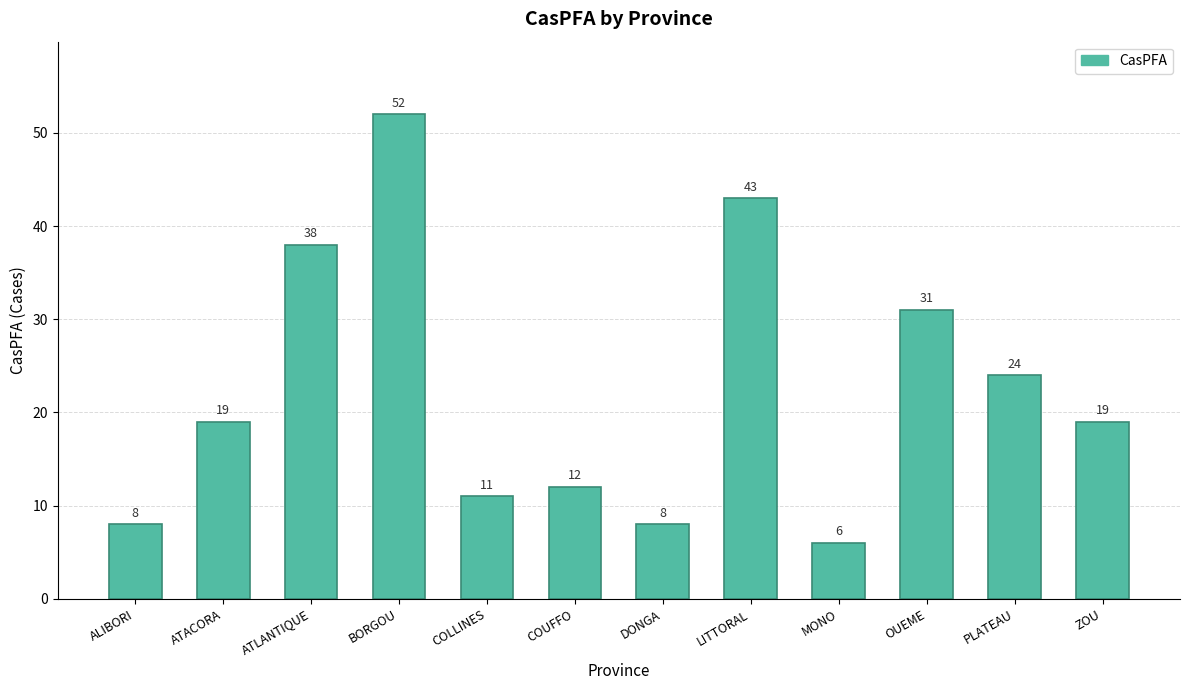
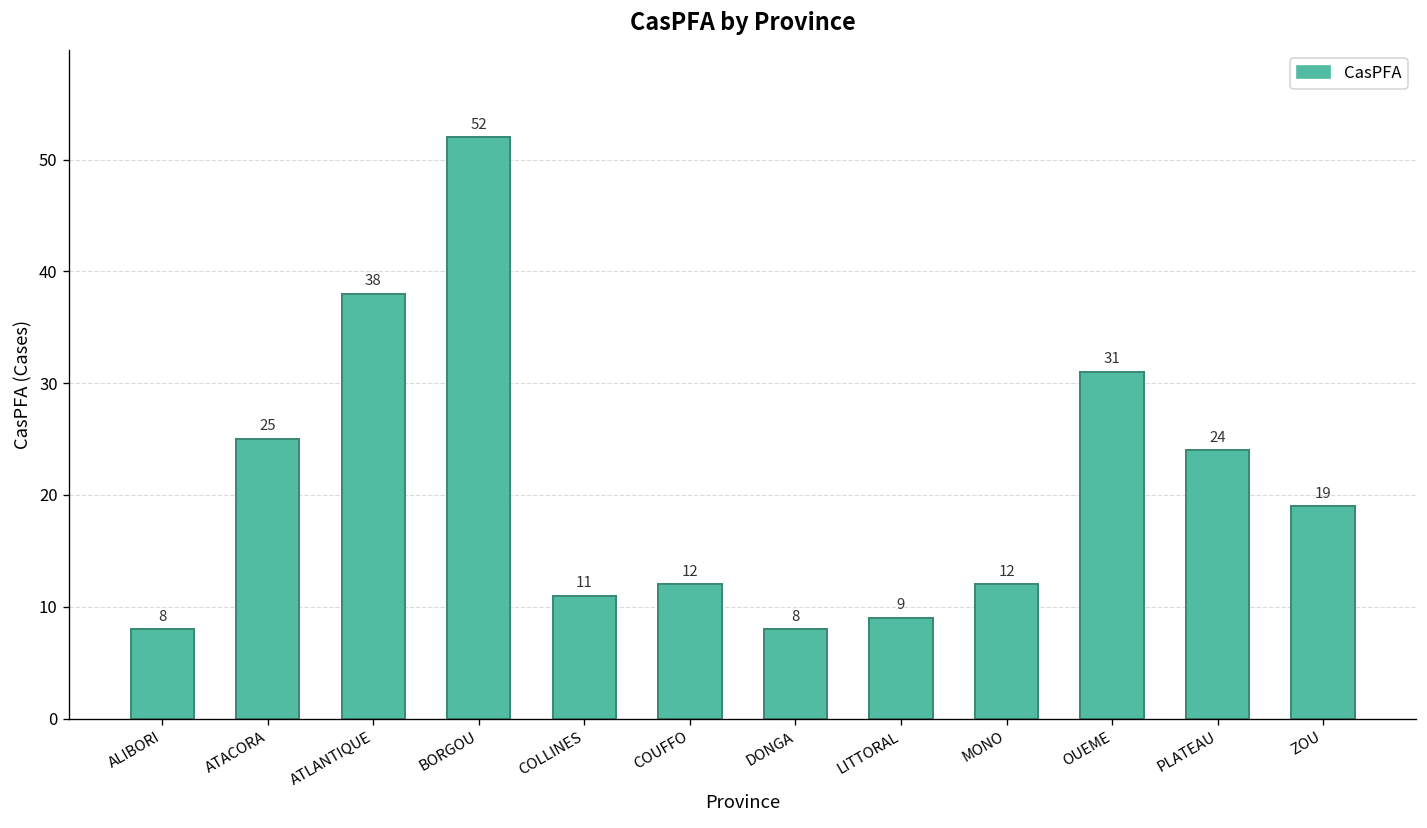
  {
    "ALIBORI": 8,
-   "ATACORA": 19,
+   "ATACORA": 25,
    "ATLANTIQUE": 38,
    "BORGOU": 52,
    "COLLINES": 11,
    "COUFFO": 12,
    "DONGA": 8,
-   "LITTORAL": 43,
-   "MONO": 6,
+   "LITTORAL": 9,
+   "MONO": 12,
    "OUEME": 31,
    "PLATEAU": 24,
    "ZOU": 19
  }
